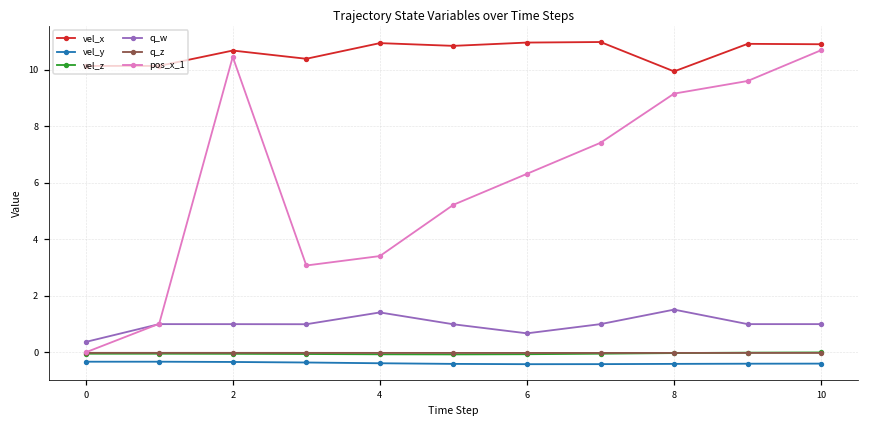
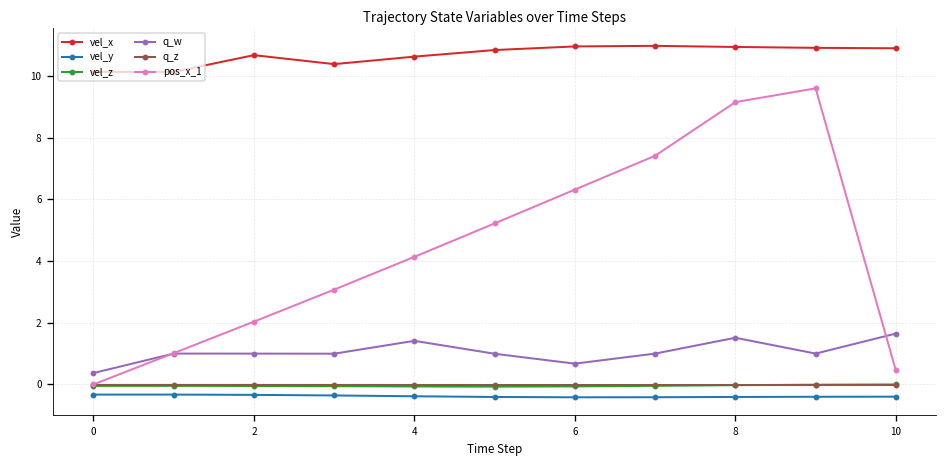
  {
    "vel_x": {
      "2": 10.7,
-     "4": 10.9,
+     "4": 10.6,
      "6": 11.0,
-     "8": 9.9,
+     "8": 10.9,
      "10": 10.9
    },
    "vel_y": {
      "0": -0.3,
      "2": -0.3,
      "4": -0.4,
      "6": -0.4,
      "8": -0.4,
      "10": -0.4
    },
    "q_w": {
      "0": 0.4,
      "2": 1.0,
      "4": 1.4,
      "6": 0.7,
      "8": 1.5,
-     "10": 1.0
+     "10": 1.6
    },
    "pos_x_1": {
-     "2": 10.5,
-     "4": 3.4,
+     "2": 2.0,
+     "4": 4.1,
      "6": 6.3,
      "8": 9.2,
-     "10": 10.7
+     "10": 0.5
    }
  }
